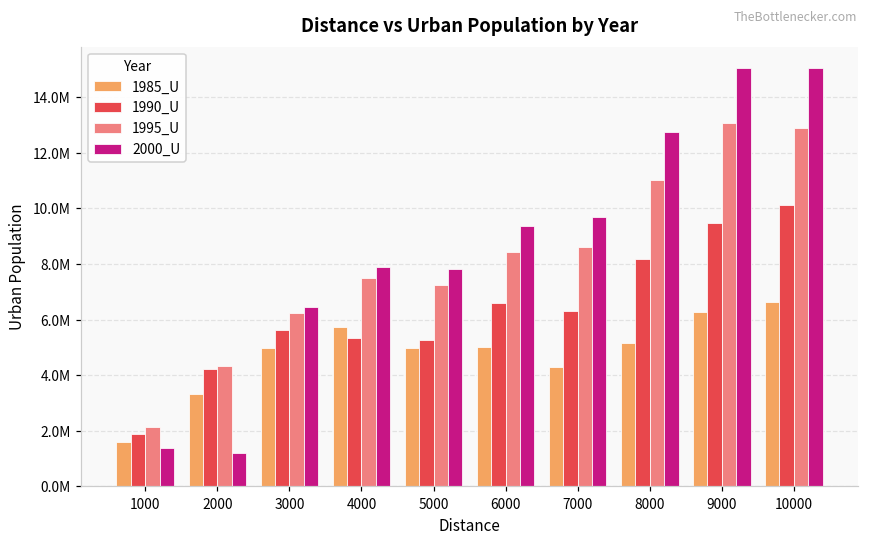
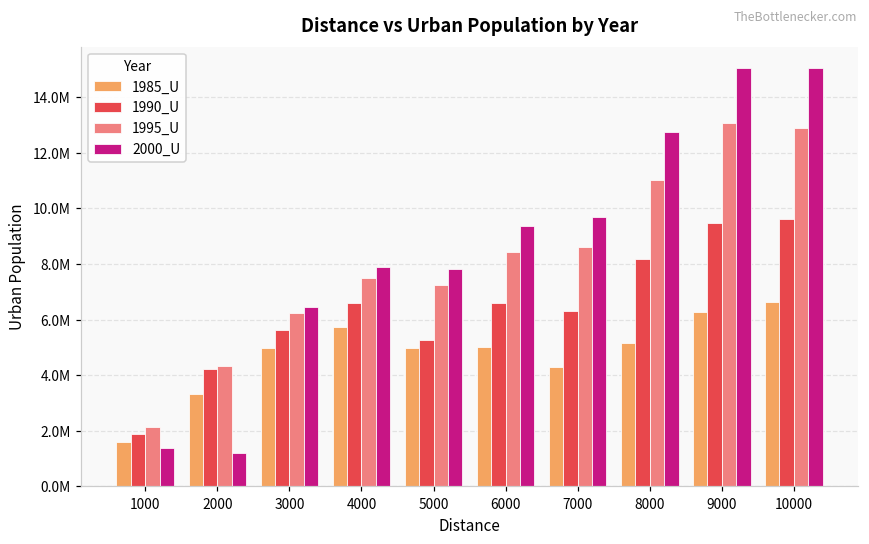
  {
    "1990_U": {
      "1000": 1900000,
      "2000": 4200000,
      "3000": 5600000,
-     "4000": 5300000,
+     "4000": 6600000,
      "5000": 5300000,
      "6000": 6600000,
      "7000": 6300000,
      "8000": 8200000,
      "9000": 9500000,
-     "10000": 10100000
+     "10000": 9600000
    },
    "2000_U": {
      "1000": 1400000,
      "2000": 1200000,
      "3000": 6400000,
      "4000": 7900000,
      "5000": 7800000,
      "6000": 9400000,
      "7000": 9700000,
      "8000": 12700000,
      "9000": 15100000,
      "10000": 15000000
    }
  }
